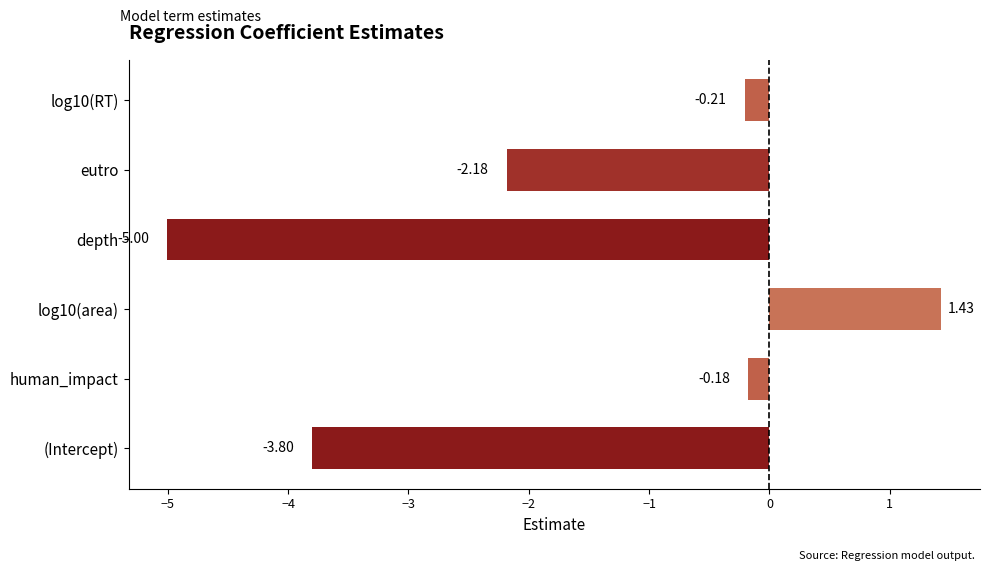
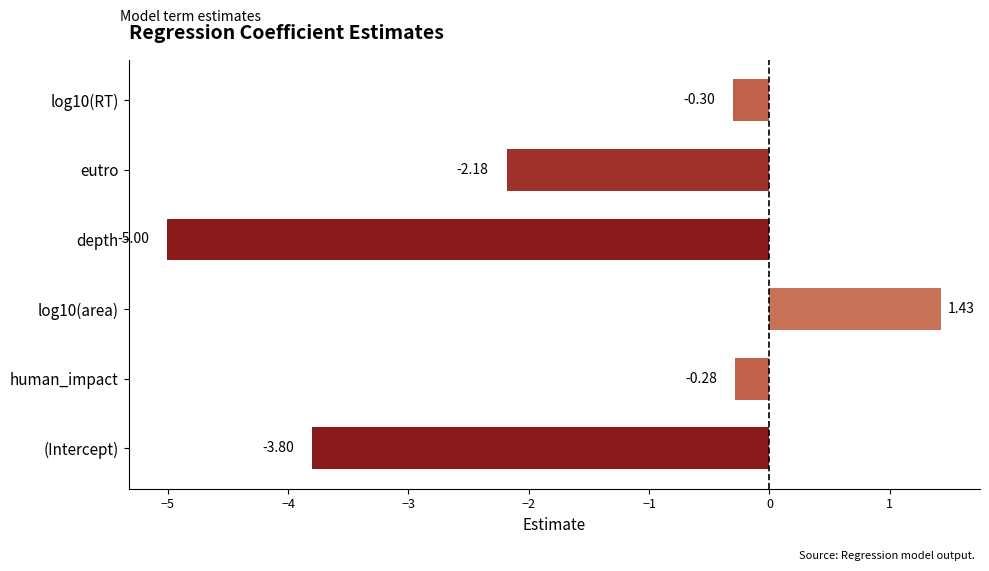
  {
-   "log10(RT)": -0.21,
+   "log10(RT)": -0.30,
    "eutro": -2.18,
    "depth": -5.00,
    "log10(area)": 1.43,
-   "human_impact": -0.18,
+   "human_impact": -0.28,
    "(Intercept)": -3.80
  }
